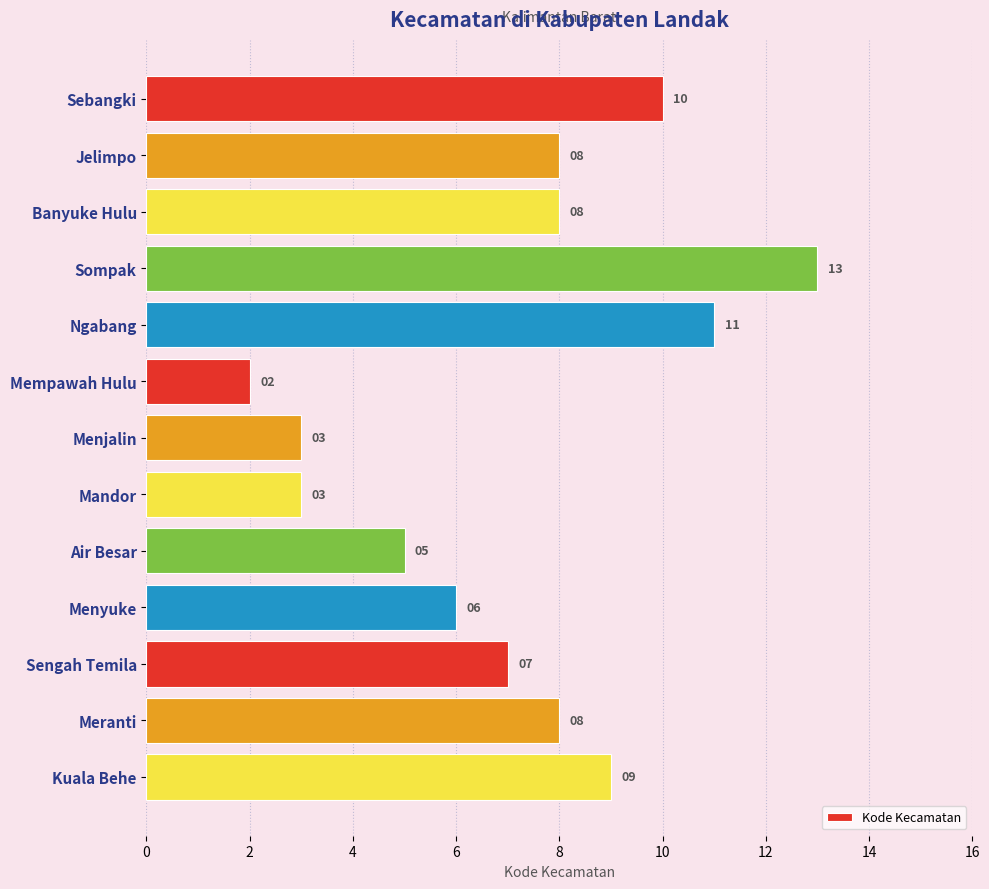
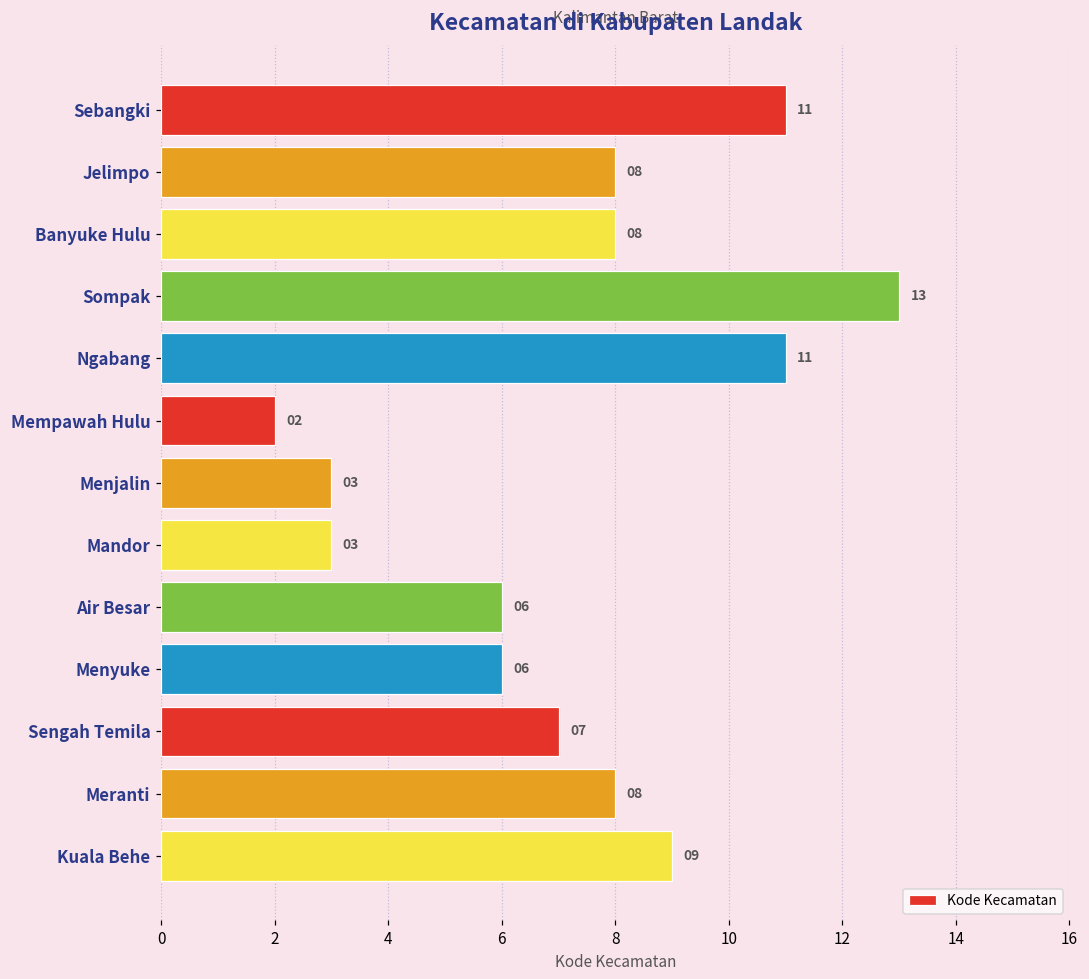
  {
-   "Sebangki": "10",
+   "Sebangki": "11",
    "Jelimpo": "08",
    "Banyuke Hulu": "08",
    "Sompak": "13",
    "Ngabang": "11",
    "Mempawah Hulu": "02",
    "Menjalin": "03",
    "Mandor": "03",
-   "Air Besar": "05",
+   "Air Besar": "06",
    "Menyuke": "06",
    "Sengah Temila": "07",
    "Meranti": "08",
    "Kuala Behe": "09"
  }
